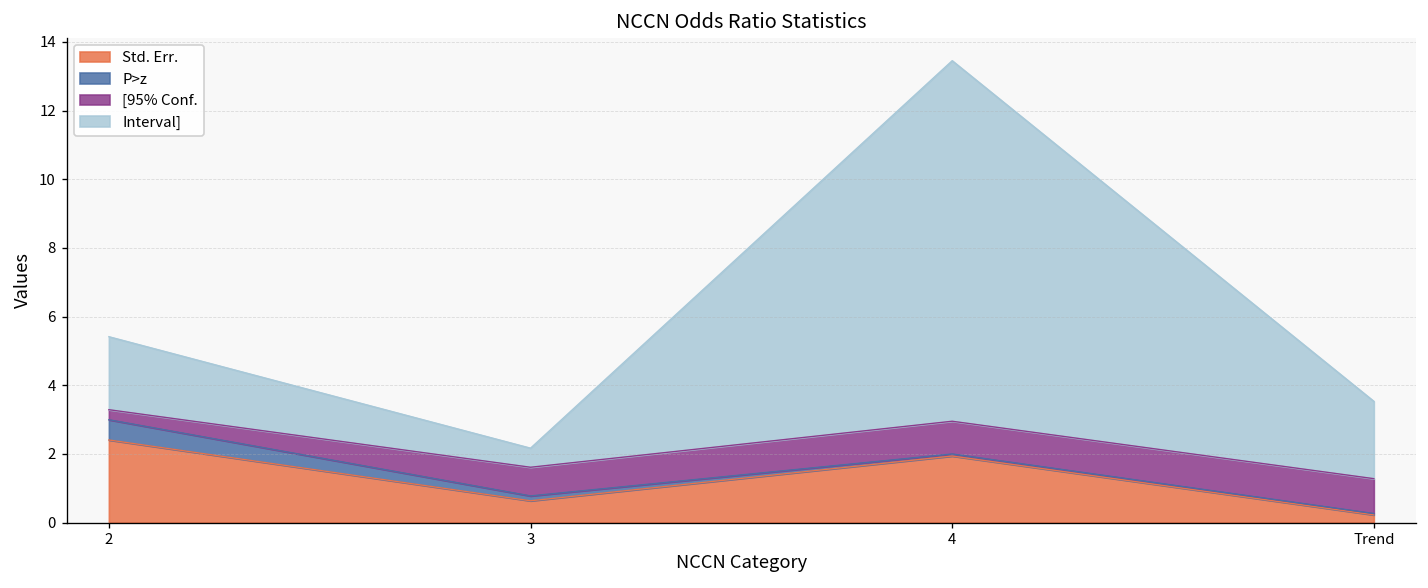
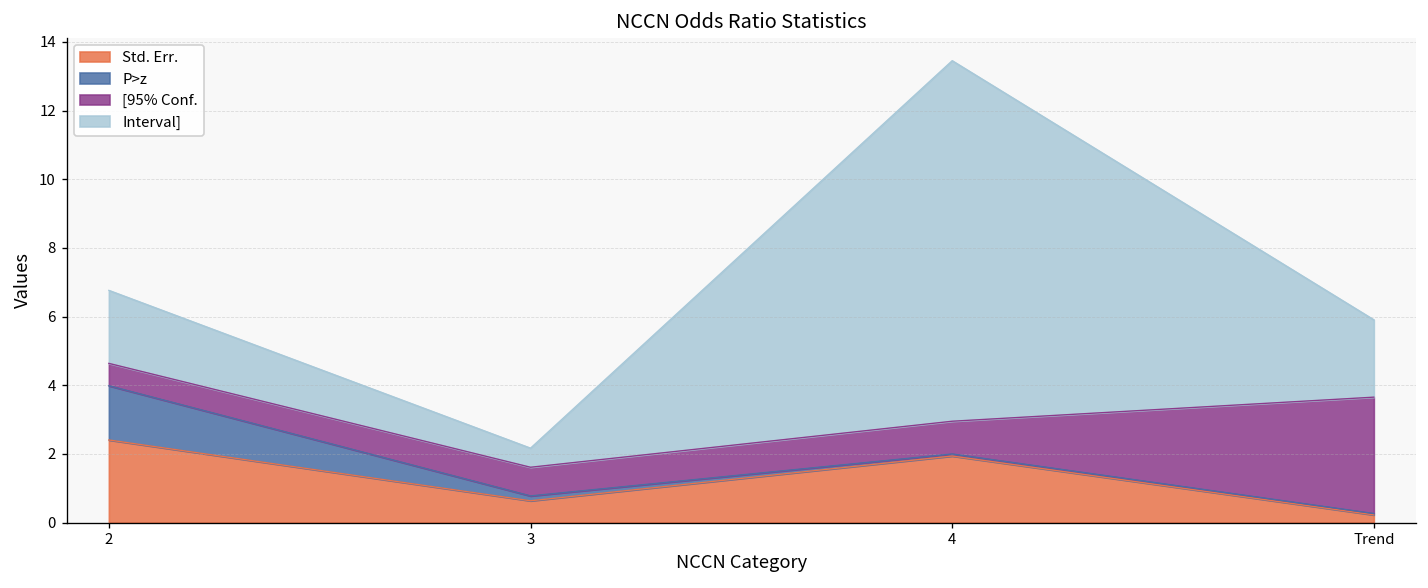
  {
    "Std. Err.": {
      "2": 2.4,
      "3": 0.6
    },
    "P>z": {
-     "2": 0.6,
+     "2": 1.6,
      "3": 0.1
    },
    "[95% Conf.": {
-     "2": 0.3,
+     "2": 0.7,
      "3": 0.8,
      "4": 1.0,
-     "Trend": 1.0
+     "Trend": 3.4
    },
    "Interval]": {
      "2": 2.1,
      "3": 0.6,
      "4": 10.5,
      "Trend": 2.3
    }
  }
